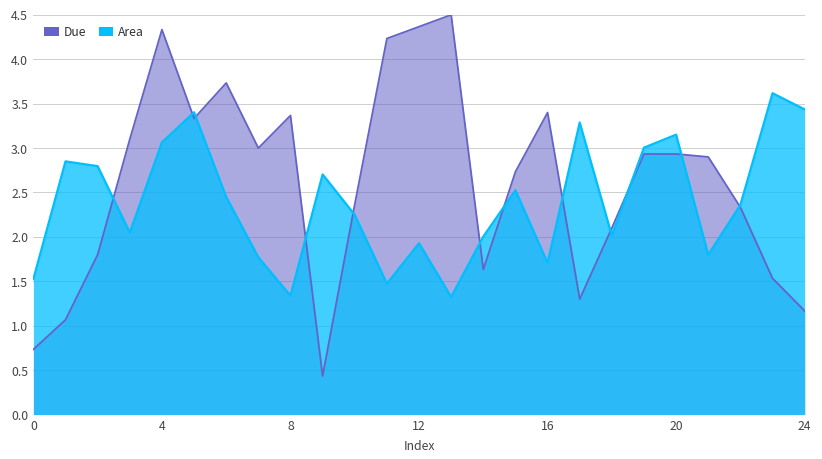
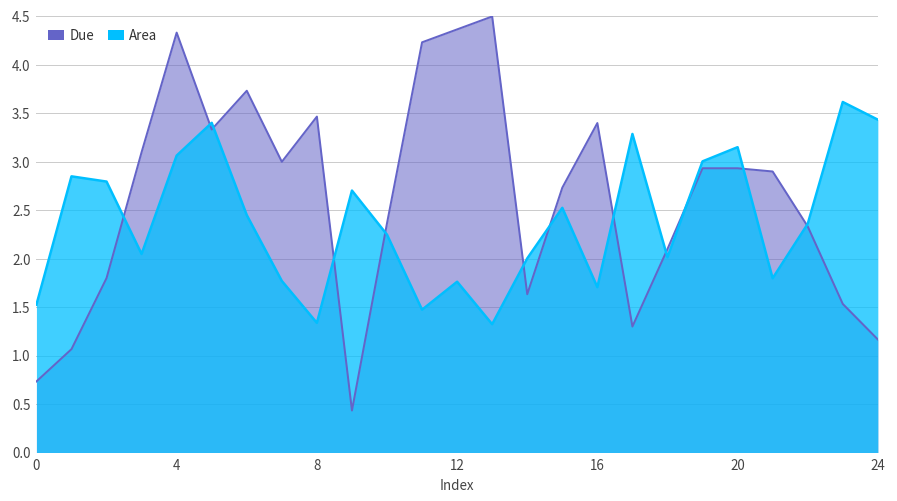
  {
    "Due": {
      "0": 0.7,
      "4": 4.3,
-     "8": 3.4,
+     "8": 3.5,
      "12": 4.4,
      "16": 3.4,
      "20": 2.9,
      "24": 1.2
    },
    "Area": {
      "0": 1.5,
      "4": 3.1,
      "8": 1.3,
-     "12": 1.9,
+     "12": 1.8,
      "16": 1.7,
      "20": 3.2,
      "24": 3.4
    }
  }
